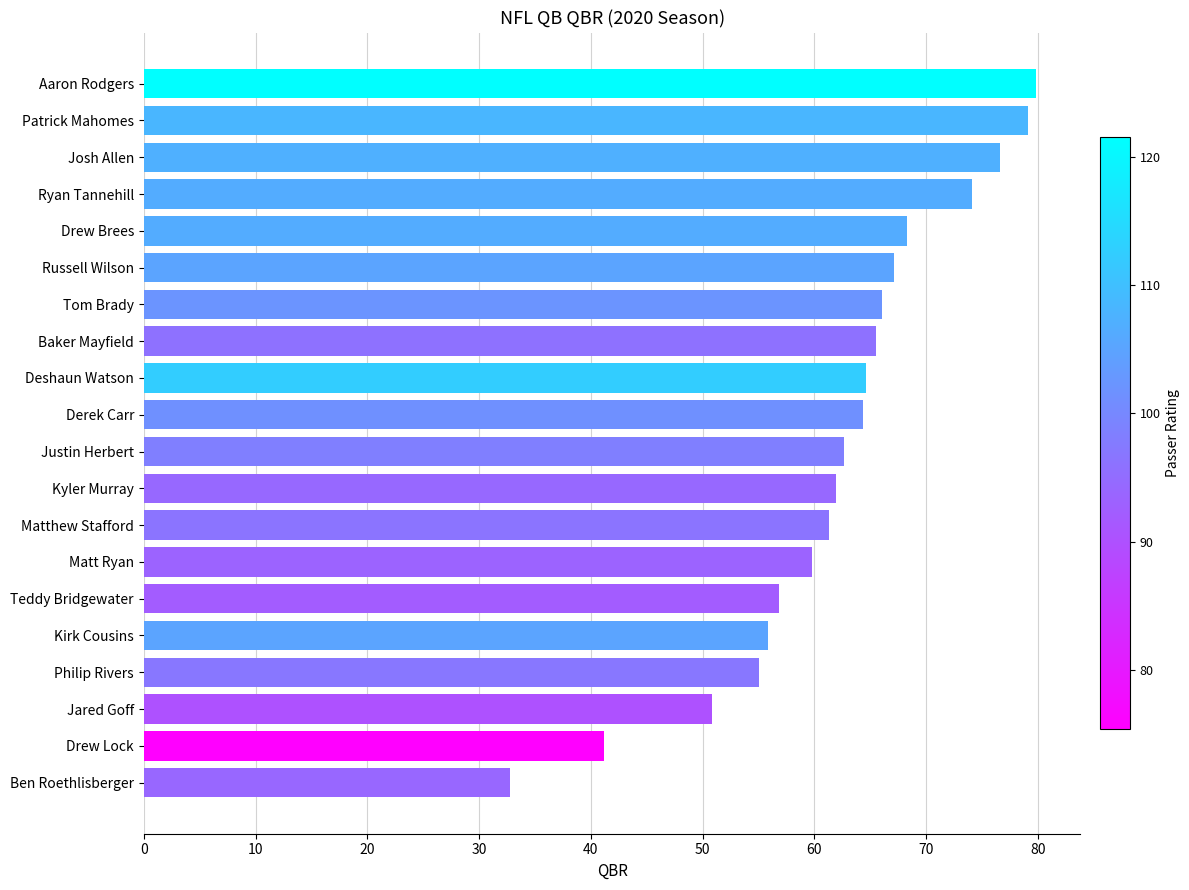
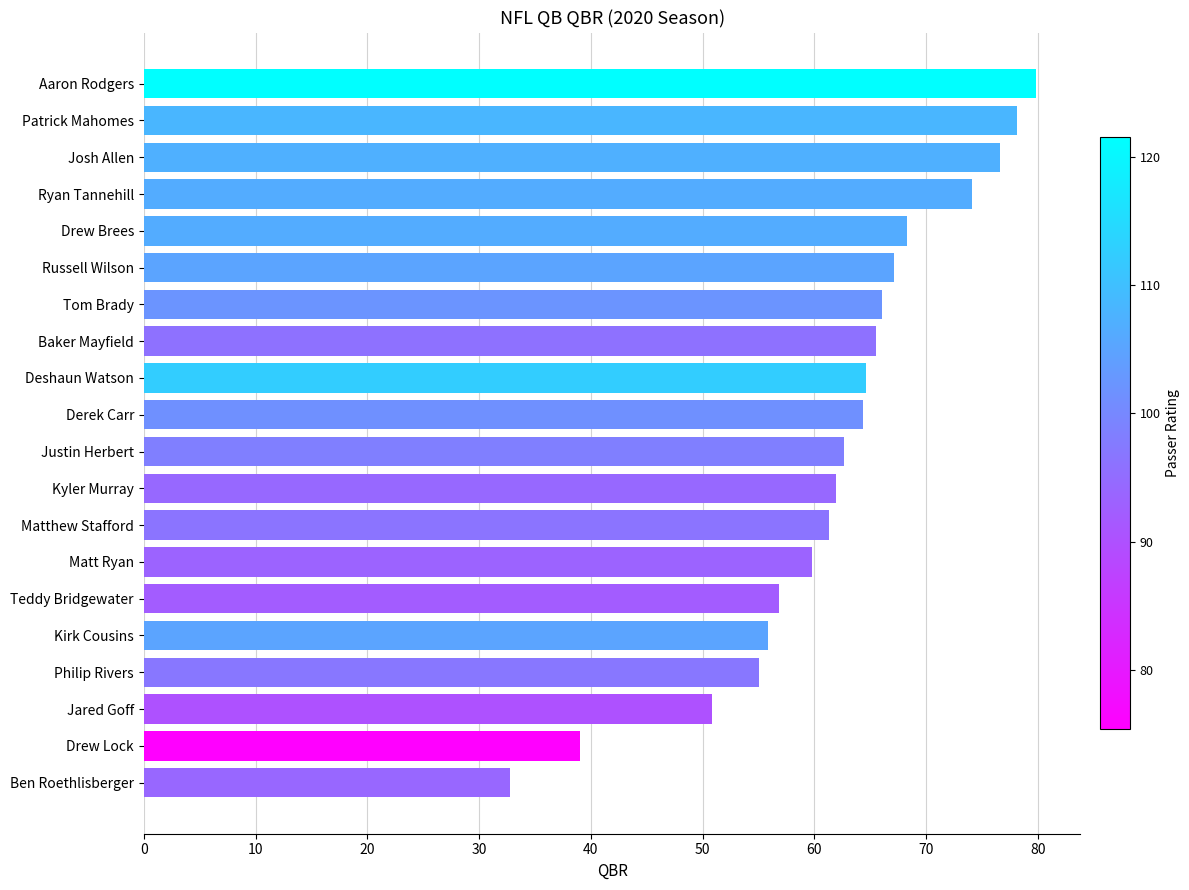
  {
    "Aaron Rodgers": 79.8,
-   "Patrick Mahomes": 79.1,
+   "Patrick Mahomes": 78.1,
    "Josh Allen": 76.6,
    "Ryan Tannehill": 74.1,
    "Drew Brees": 68.3,
    "Russell Wilson": 67.1,
    "Tom Brady": 66.0,
    "Baker Mayfield": 65.5,
    "Deshaun Watson": 64.6,
    "Derek Carr": 64.3,
    "Justin Herbert": 62.6,
    "Kyler Murray": 61.9,
    "Matthew Stafford": 61.3,
    "Matt Ryan": 59.8,
    "Teddy Bridgewater": 56.8,
    "Kirk Cousins": 55.8,
    "Philip Rivers": 55.0,
    "Jared Goff": 50.8,
-   "Drew Lock": 41.2,
+   "Drew Lock": 39.0,
    "Ben Roethlisberger": 32.8
  }
